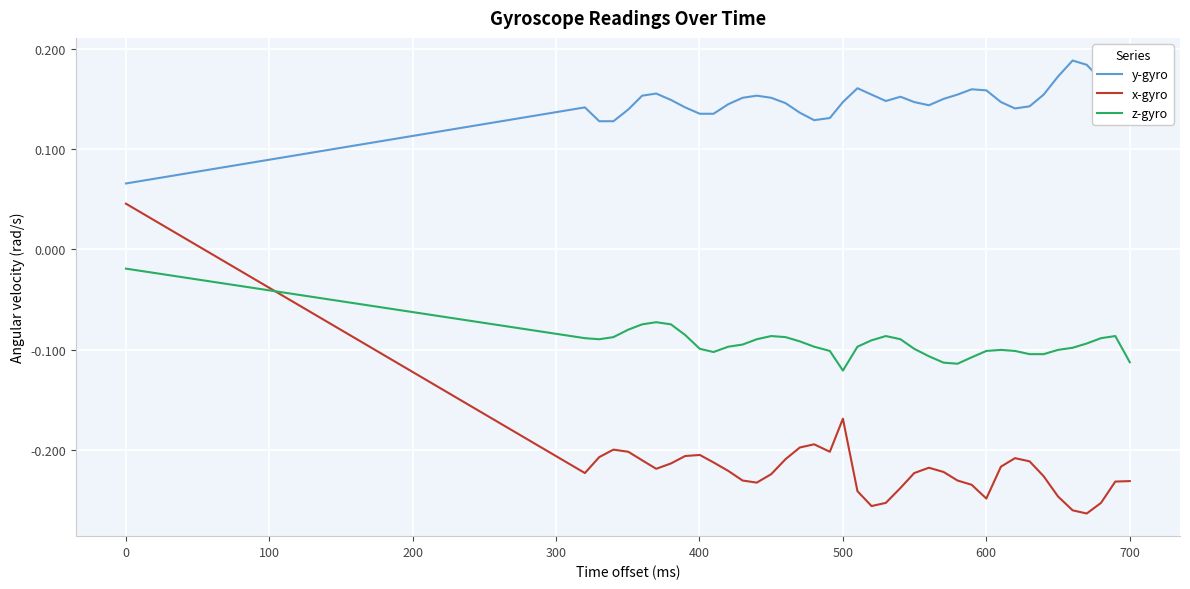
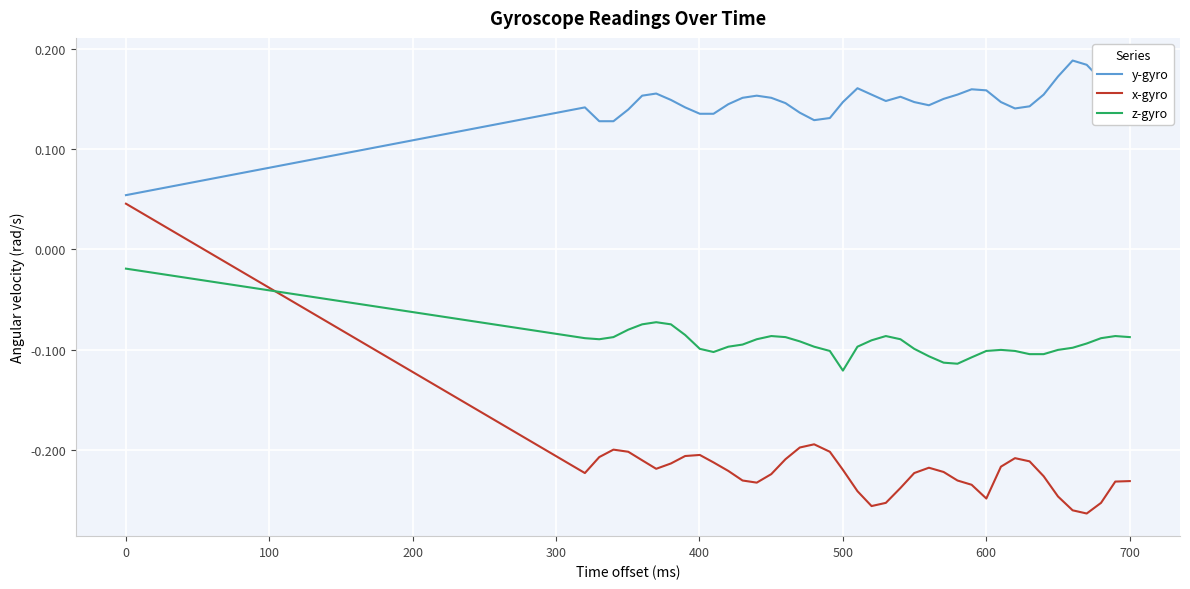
  {
    "y-gyro": {
-     "0": 0.066,
+     "0": 0.054,
      "500": 0.147,
      "600": 0.159
    },
    "x-gyro": {
      "0": 0.046,
-     "500": -0.169,
+     "500": -0.220,
      "600": -0.249,
      "700": -0.232
    },
    "z-gyro": {
      "0": -0.019,
      "500": -0.121,
      "600": -0.101,
-     "700": -0.113
+     "700": -0.088
    }
  }
